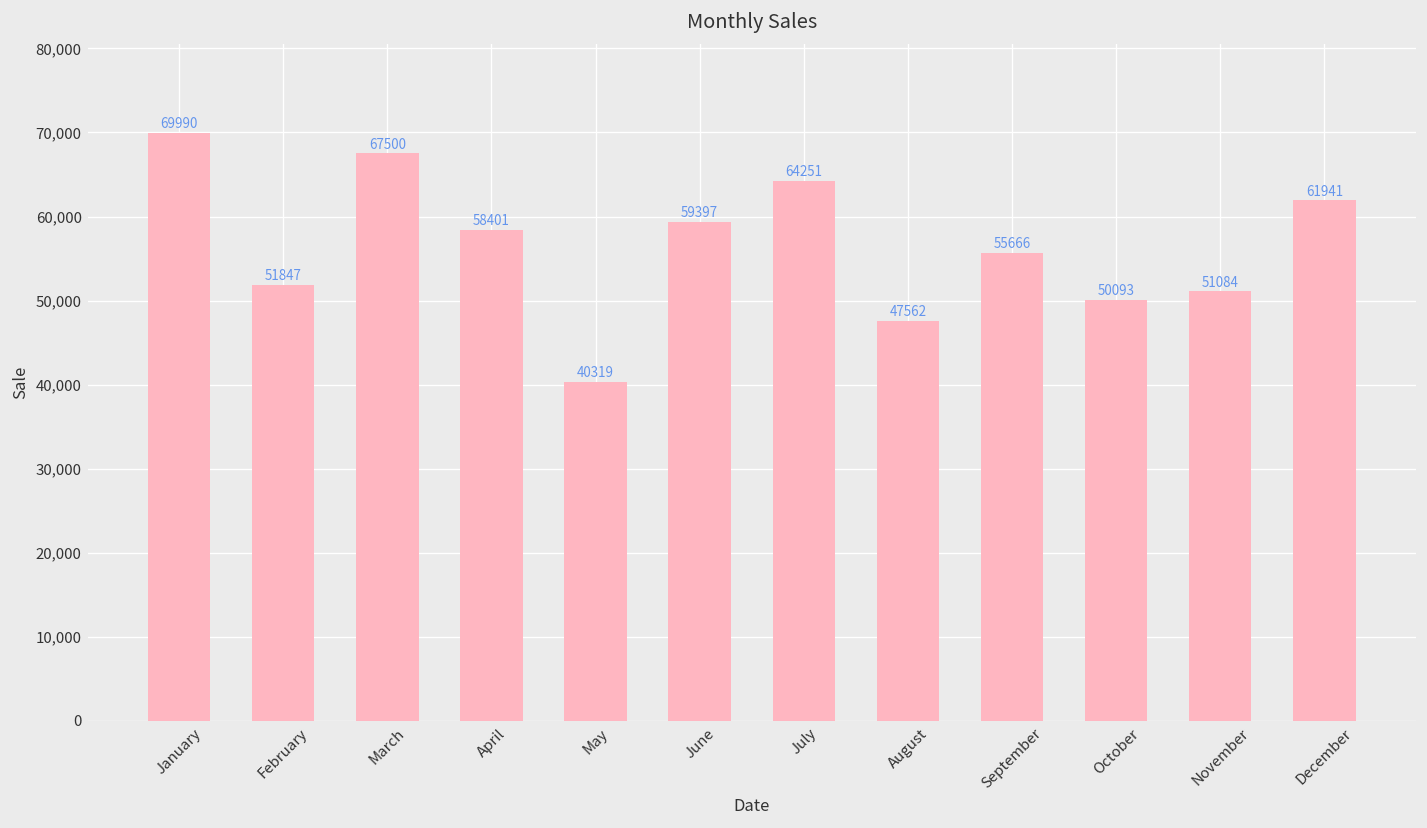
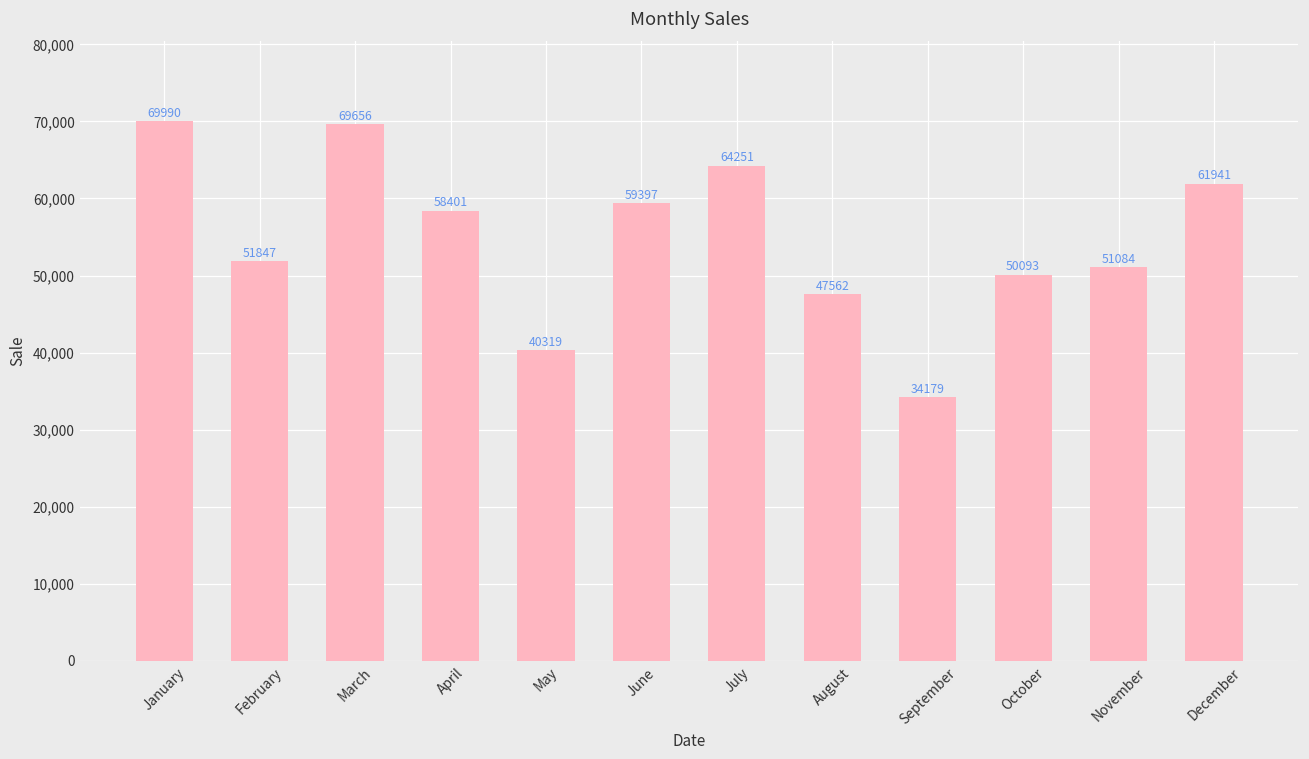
  {
    "January": 69990,
    "February": 51847,
-   "March": 67500,
+   "March": 69656,
    "April": 58401,
    "May": 40319,
    "June": 59397,
    "July": 64251,
    "August": 47562,
-   "September": 55666,
+   "September": 34179,
    "October": 50093,
    "November": 51084,
    "December": 61941
  }
